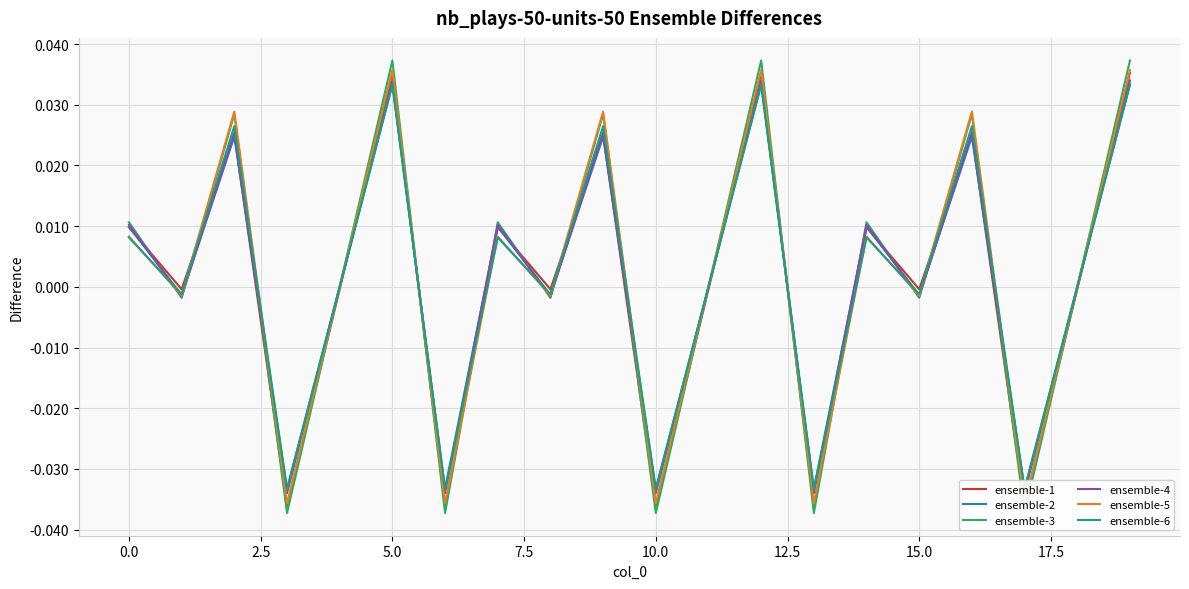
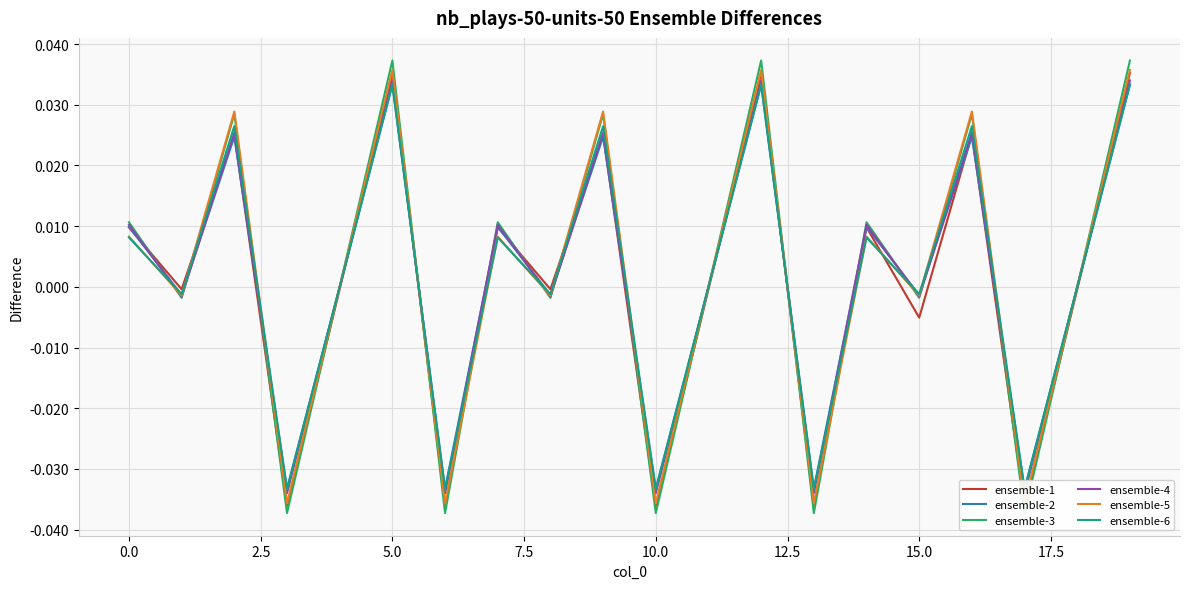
  {
    "ensemble-1": {
      "5.0": 0.035,
-     "15.0": 0.000
+     "15.0": -0.005
    },
    "ensemble-4": {
      "5.0": 0.034,
      "10.0": -0.034
    },
    "ensemble-5": {
      "5.0": 0.036
    }
  }
